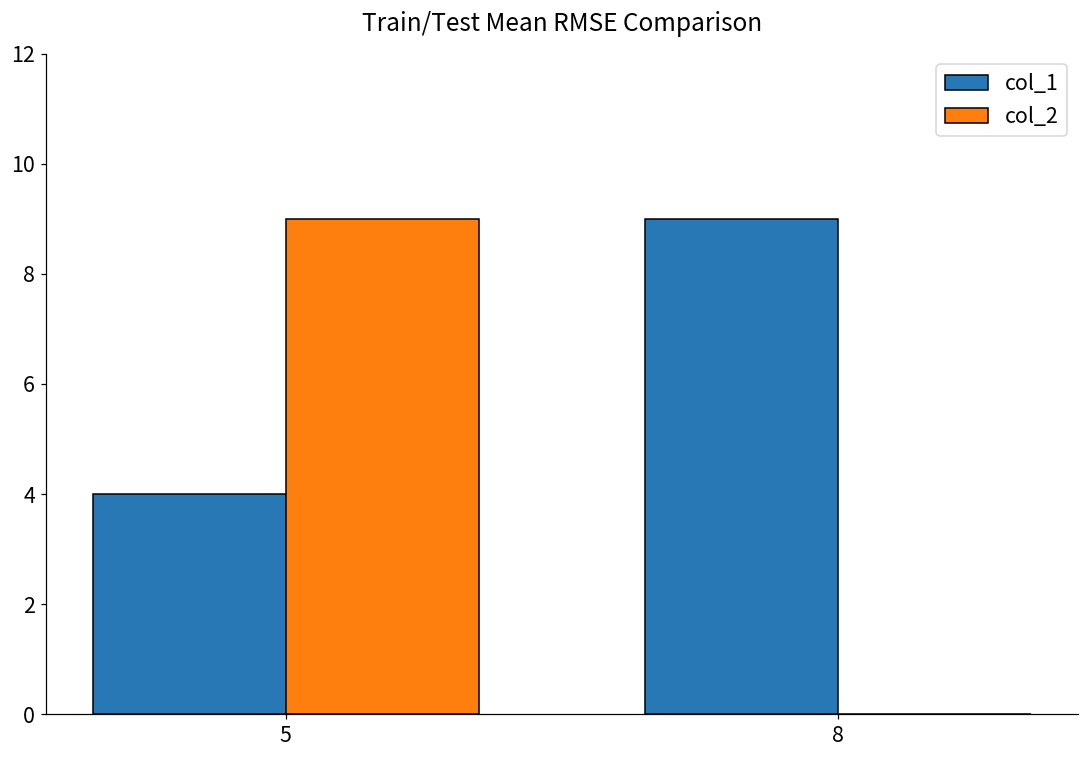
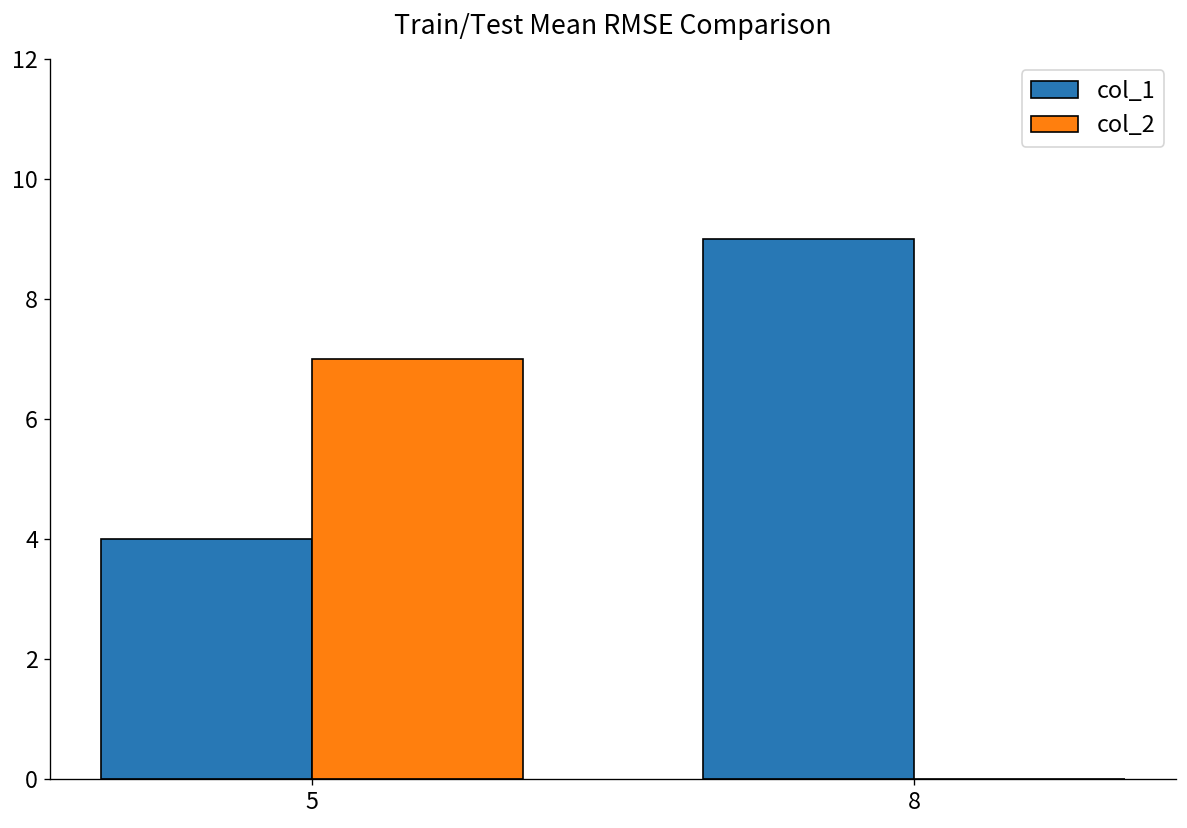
  {
    "col_1": {
      "5": 4,
      "8": 9
    },
    "col_2": {
-     "5": 9,
+     "5": 7,
      "8": 0
    }
  }
